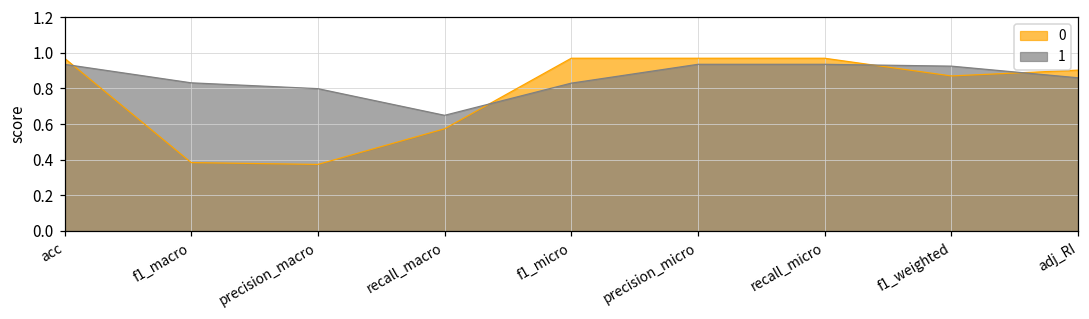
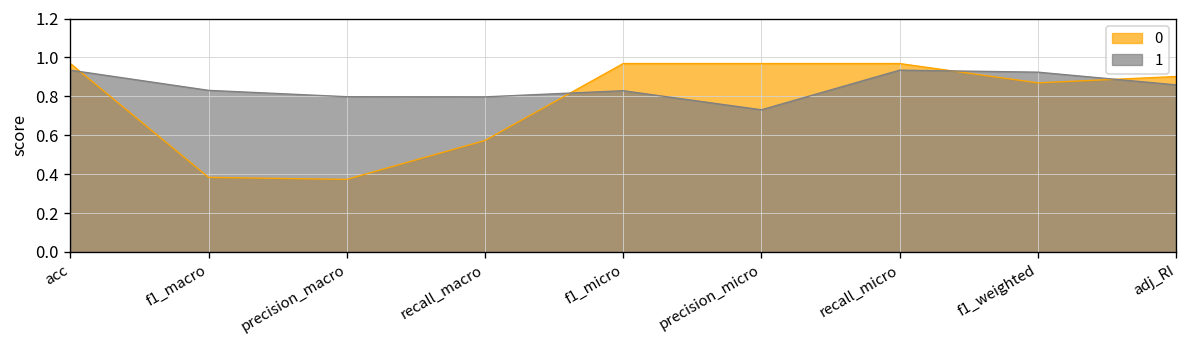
  {
    "0": {
      "acc": 0.97,
      "f1_macro": 0.38,
      "precision_macro": 0.37,
      "recall_macro": 0.57,
      "f1_micro": 0.97,
      "precision_micro": 0.97,
      "recall_micro": 0.97,
      "f1_weighted": 0.87,
      "adj_RI": 0.90
    },
    "1": {
      "acc": 0.93,
      "f1_macro": 0.83,
      "precision_macro": 0.80,
-     "recall_macro": 0.65,
+     "recall_macro": 0.80,
      "f1_micro": 0.83,
-     "precision_micro": 0.93,
+     "precision_micro": 0.73,
      "recall_micro": 0.93,
      "f1_weighted": 0.92,
      "adj_RI": 0.86
    }
  }
